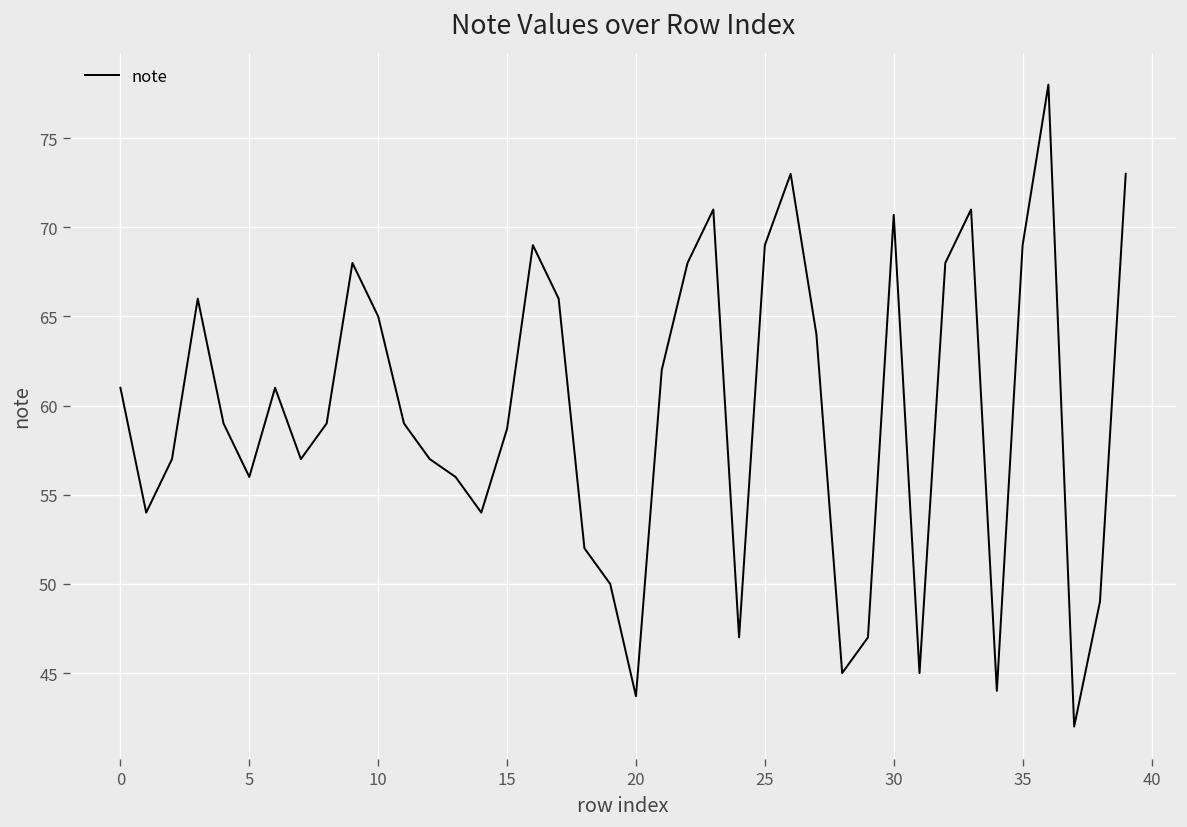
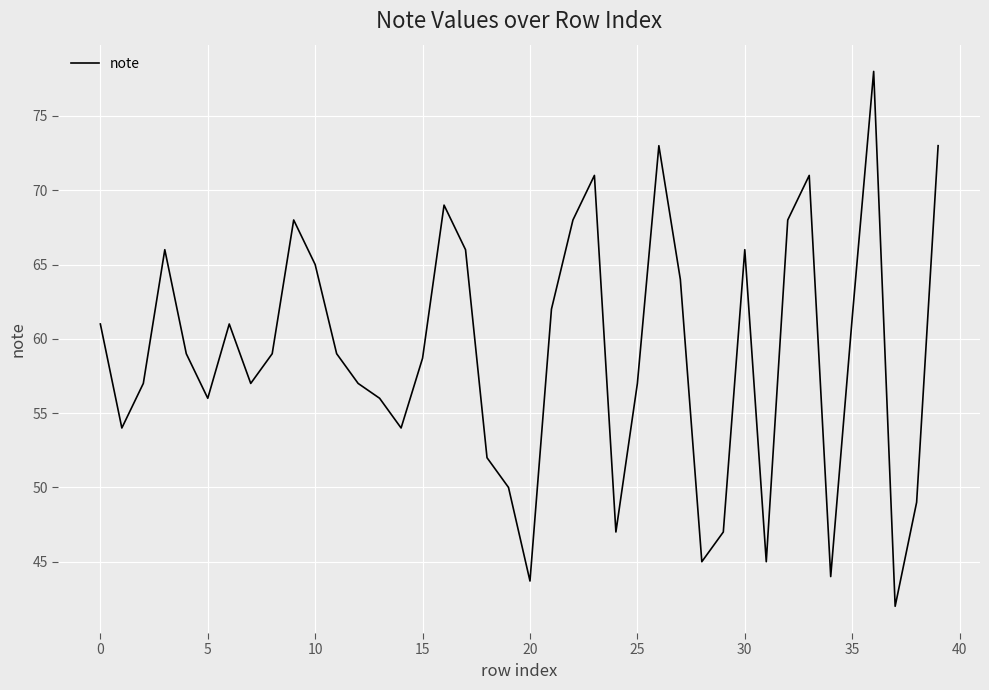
  {
    "0": 61.0,
    "5": 56.0,
    "10": 65.0,
    "15": 58.7,
    "20": 43.7,
-   "25": 69,
-   "30": 70.7,
-   "35": 69.0
+   "25": 57,
+   "30": 66.0,
+   "35": 61.4
  }
